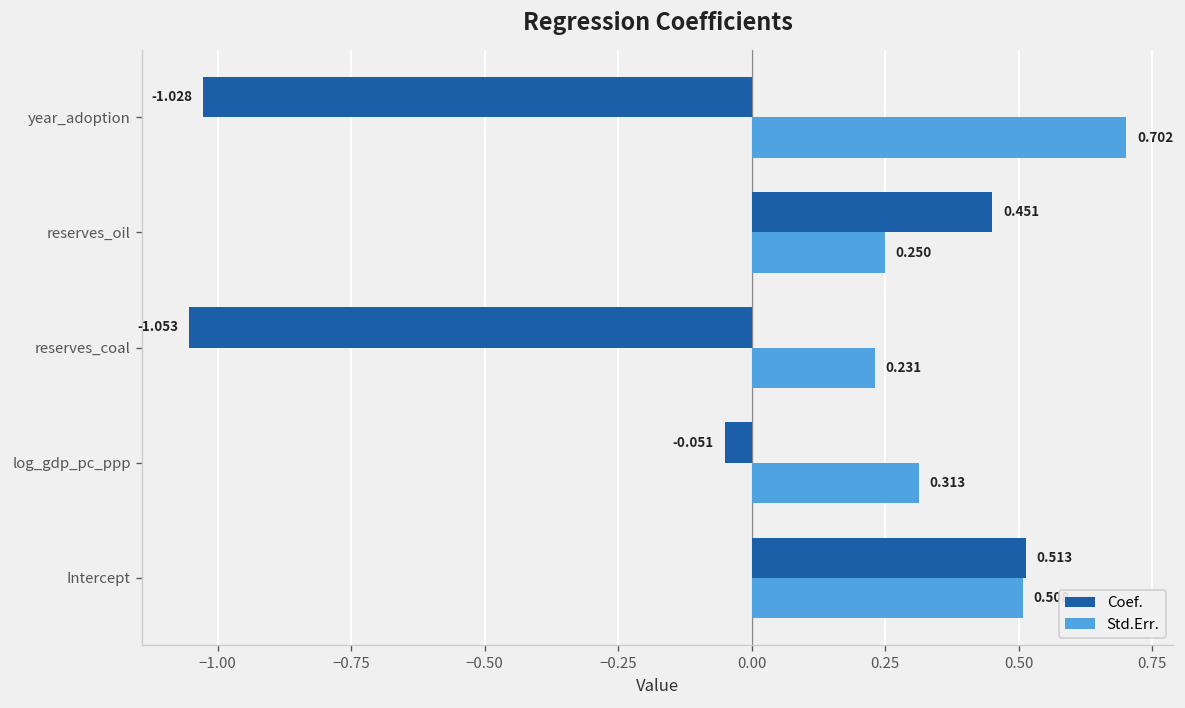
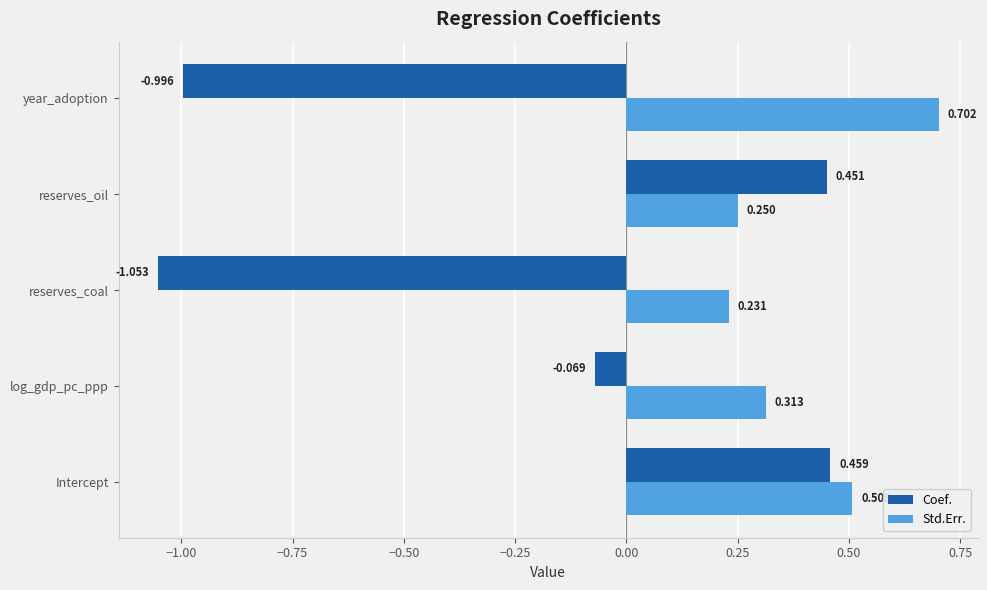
  {
    "Coef.": {
-     "year_adoption": -1.028,
+     "year_adoption": -0.996,
      "reserves_oil": 0.451,
      "reserves_coal": -1.053,
-     "log_gdp_pc_ppp": -0.051,
-     "Intercept": 0.513
+     "log_gdp_pc_ppp": -0.069,
+     "Intercept": 0.459
    },
    "Std.Err.": {
      "year_adoption": 0.702,
      "reserves_oil": 0.250,
      "reserves_coal": 0.231,
      "log_gdp_pc_ppp": 0.313
    }
  }
